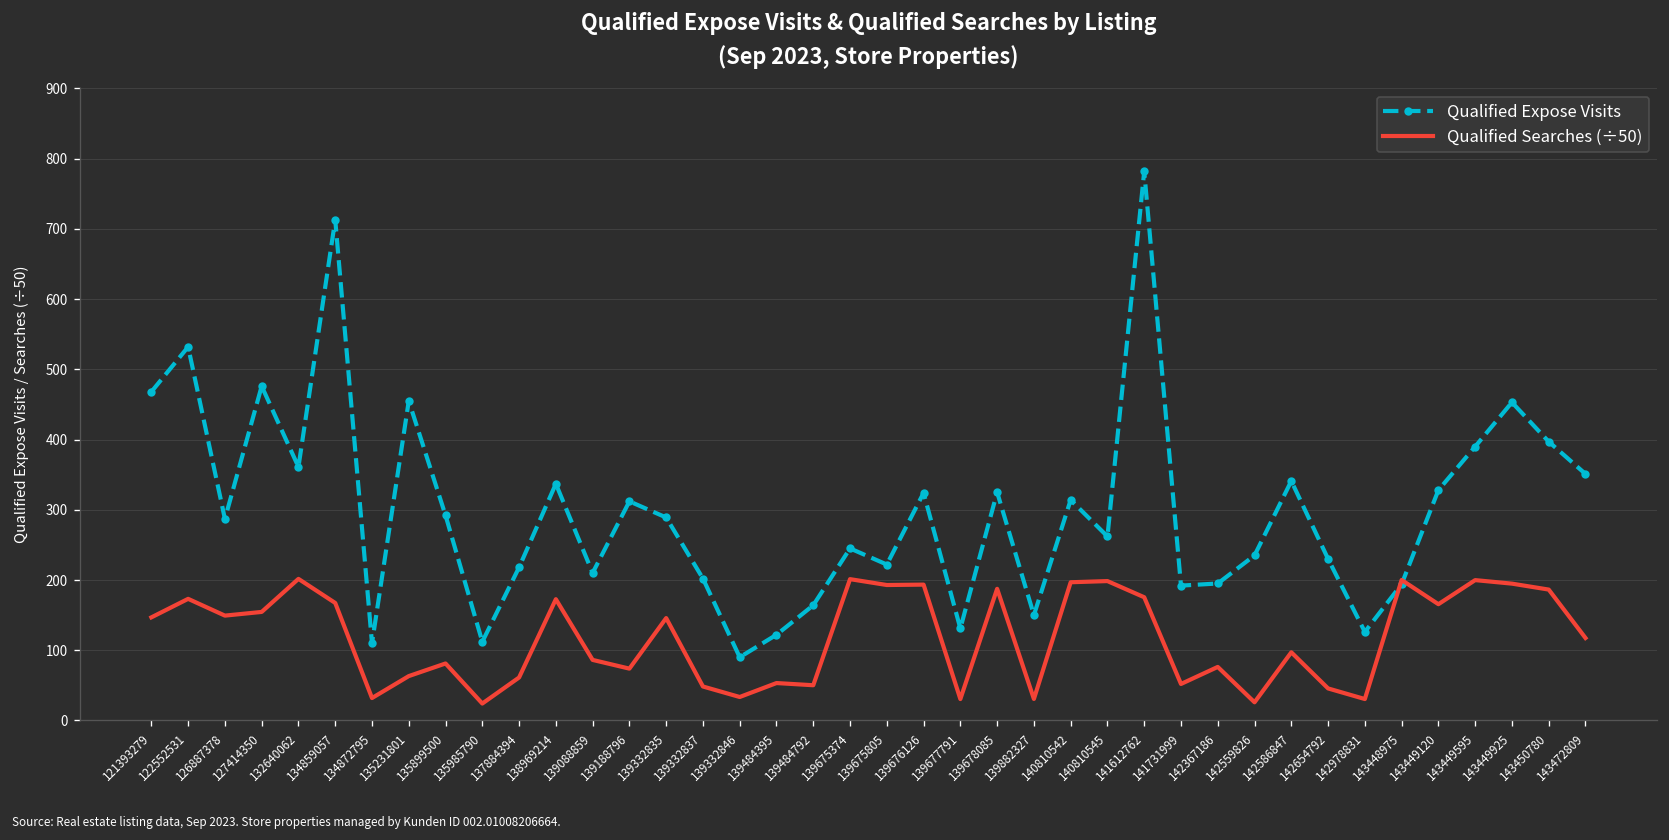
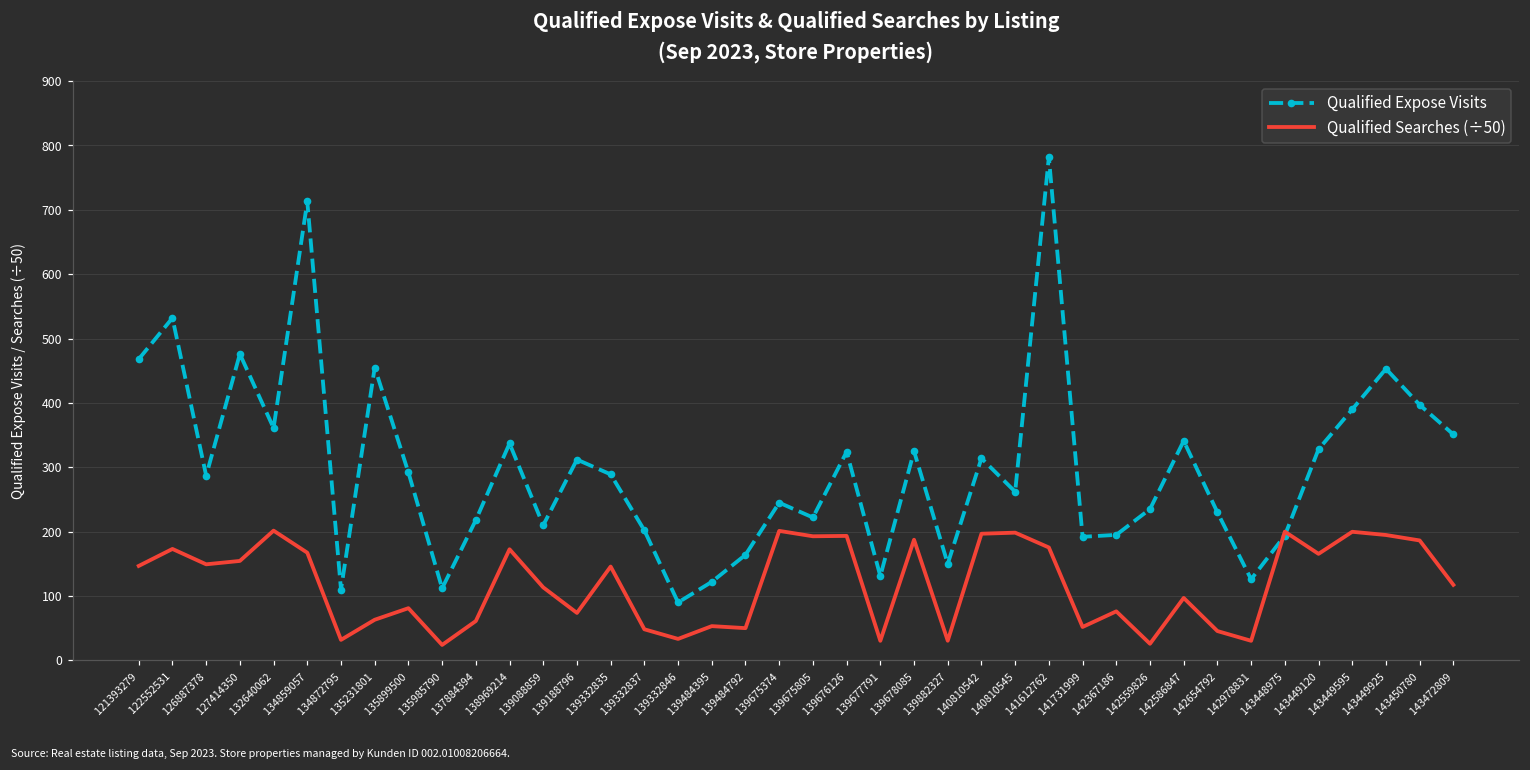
  {
    "Qualified Expose Visits": {
      "121393279": 470,
      "122552531": 530,
      "126887378": 290,
      "127414350": 480,
      "132640062": 360,
      "134859057": 710,
      "134872795": 110,
      "135231801": 460,
      "135899500": 290,
      "135985790": 110,
      "137884394": 220,
      "138969214": 340,
      "139088859": 210,
      "139188796": 310,
      "139332835": 290,
      "139332837": 200,
      "139332846": 90,
      "139484395": 120,
      "139484792": 160,
      "139675374": 250,
      "139675805": 220,
      "139676126": 320,
      "139677791": 130,
      "139678085": 330,
      "139882327": 150,
      "140810542": 310,
      "140810545": 260,
      "141612762": 780,
      "141731999": 190,
      "142367186": 200,
      "142559826": 240,
      "142586847": 340,
      "142654792": 230,
      "142978831": 130,
      "143448975": 190,
      "143449120": 330,
      "143449595": 390,
      "143449925": 450,
      "143450780": 400,
      "143472809": 350
    },
    "Qualified Searches (÷50)": {
      "121393279": 150,
      "122552531": 170,
      "126887378": 150,
      "127414350": 150,
      "132640062": 200,
      "134859057": 170,
      "134872795": 30,
      "135231801": 60,
      "135899500": 80,
      "135985790": 20,
      "137884394": 60,
      "138969214": 170,
-     "139088859": 90,
+     "139088859": 110,
      "139188796": 70,
      "139332835": 150,
      "139332837": 50,
      "139332846": 30,
      "139484395": 50,
      "139484792": 50,
      "139675374": 200,
      "139675805": 190,
      "139676126": 190,
      "139677791": 30,
      "139678085": 190,
      "139882327": 30,
      "140810542": 200,
      "140810545": 200,
      "141612762": 180,
      "141731999": 50,
      "142367186": 80,
      "142559826": 30,
      "142586847": 100,
      "142654792": 50,
      "142978831": 30,
      "143448975": 200,
      "143449120": 170,
      "143449595": 200,
      "143449925": 190,
      "143450780": 190,
      "143472809": 120
    }
  }
